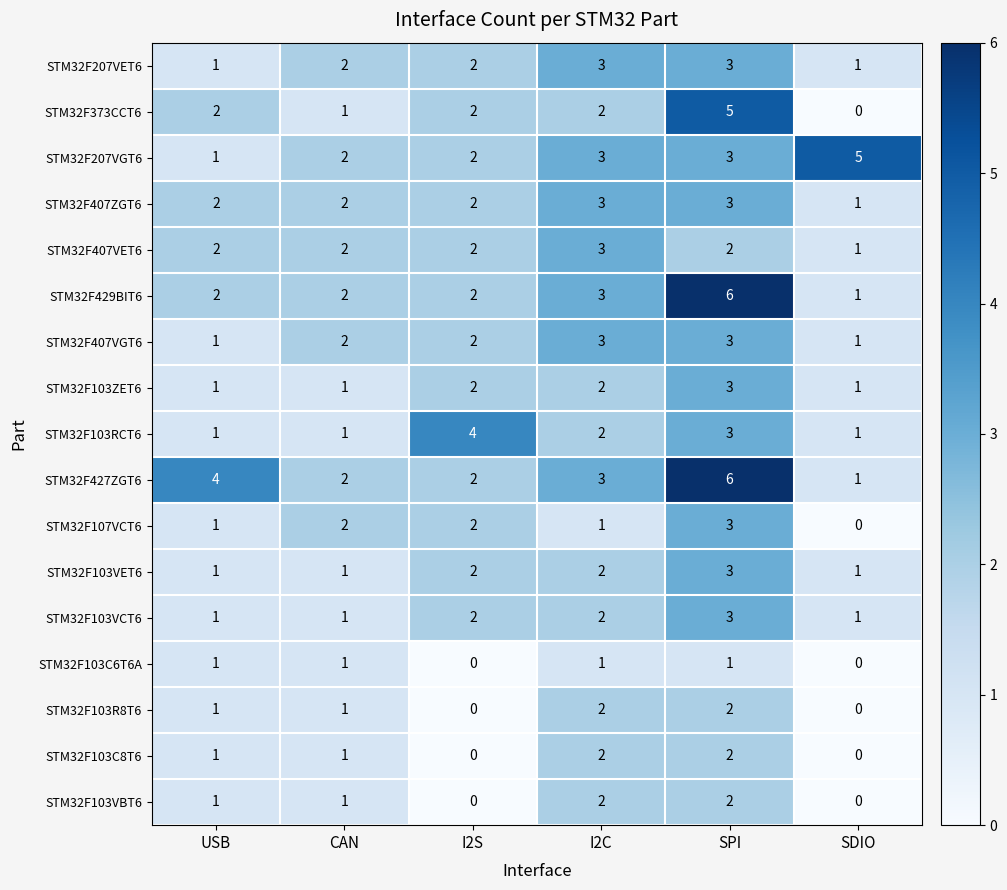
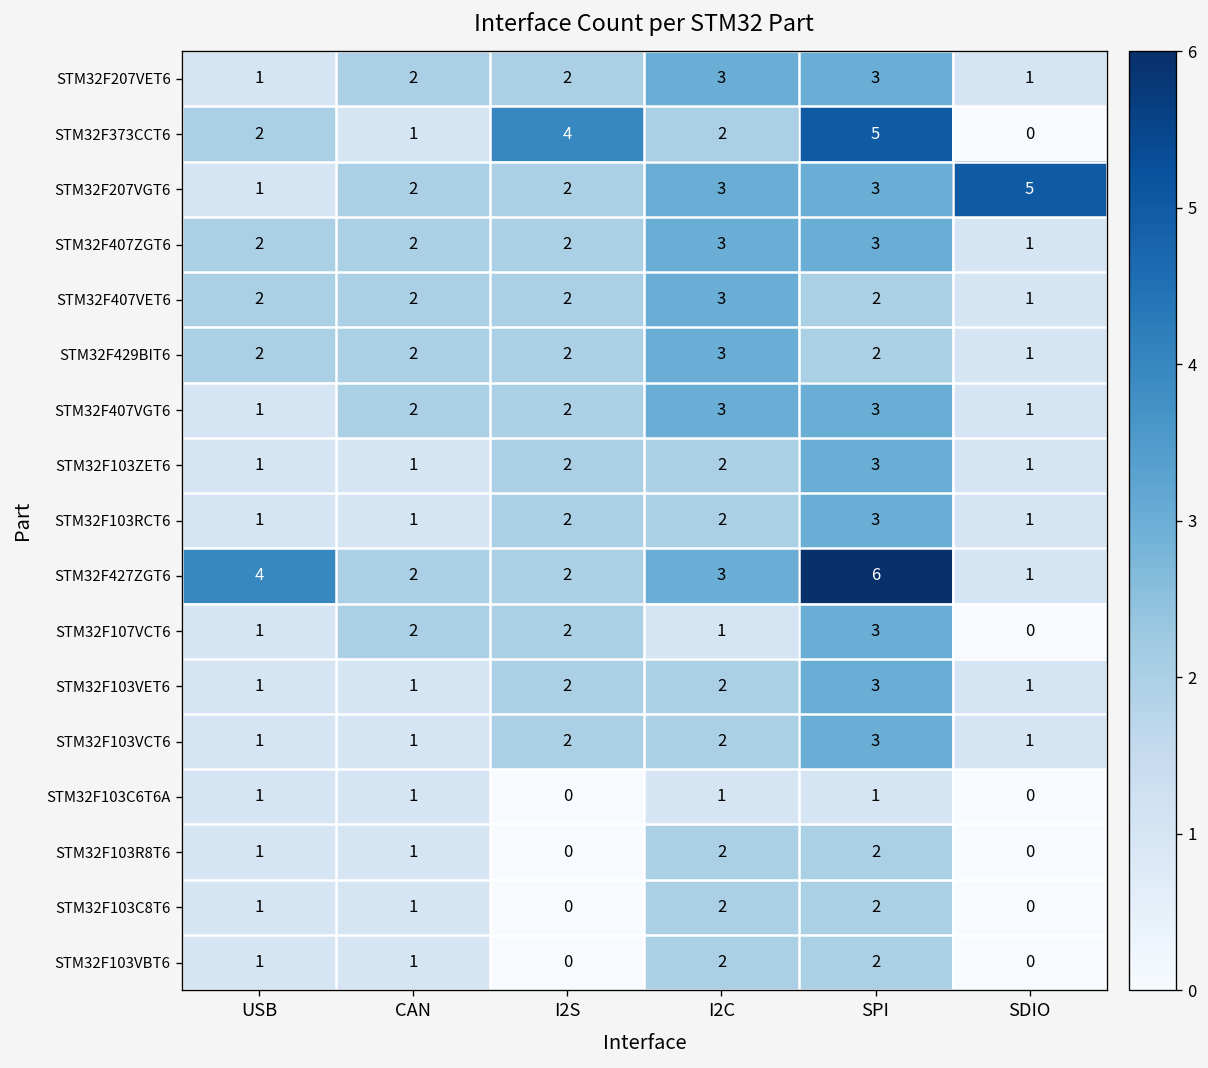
  {
    "STM32F207VET6": {
      "USB": 1,
      "CAN": 2,
      "I2S": 2,
      "I2C": 3,
      "SPI": 3,
      "SDIO": 1
    },
    "STM32F373CCT6": {
      "USB": 2,
      "CAN": 1,
-     "I2S": 2,
+     "I2S": 4,
      "I2C": 2,
      "SPI": 5,
      "SDIO": 0
    },
    "STM32F207VGT6": {
      "USB": 1,
      "CAN": 2,
      "I2S": 2,
      "I2C": 3,
      "SPI": 3,
      "SDIO": 5
    },
    "STM32F407ZGT6": {
      "USB": 2,
      "CAN": 2,
      "I2S": 2,
      "I2C": 3,
      "SPI": 3,
      "SDIO": 1
    },
    "STM32F407VET6": {
      "USB": 2,
      "CAN": 2,
      "I2S": 2,
      "I2C": 3,
      "SPI": 2,
      "SDIO": 1
    },
    "STM32F429BIT6": {
      "USB": 2,
      "CAN": 2,
      "I2S": 2,
      "I2C": 3,
-     "SPI": 6,
+     "SPI": 2,
      "SDIO": 1
    },
    "STM32F407VGT6": {
      "USB": 1,
      "CAN": 2,
      "I2S": 2,
      "I2C": 3,
      "SPI": 3,
      "SDIO": 1
    },
    "STM32F103ZET6": {
      "USB": 1,
      "CAN": 1,
      "I2S": 2,
      "I2C": 2,
      "SPI": 3,
      "SDIO": 1
    },
    "STM32F103RCT6": {
      "USB": 1,
      "CAN": 1,
-     "I2S": 4,
+     "I2S": 2,
      "I2C": 2,
      "SPI": 3,
      "SDIO": 1
    },
    "STM32F427ZGT6": {
      "USB": 4,
      "CAN": 2,
      "I2S": 2,
      "I2C": 3,
      "SPI": 6,
      "SDIO": 1
    },
    "STM32F107VCT6": {
      "USB": 1,
      "CAN": 2,
      "I2S": 2,
      "I2C": 1,
      "SPI": 3,
      "SDIO": 0
    },
    "STM32F103VET6": {
      "USB": 1,
      "CAN": 1,
      "I2S": 2,
      "I2C": 2,
      "SPI": 3,
      "SDIO": 1
    },
    "STM32F103VCT6": {
      "USB": 1,
      "CAN": 1,
      "I2S": 2,
      "I2C": 2,
      "SPI": 3,
      "SDIO": 1
    },
    "STM32F103C6T6A": {
      "USB": 1,
      "CAN": 1,
      "I2S": 0,
      "I2C": 1,
      "SPI": 1,
      "SDIO": 0
    },
    "STM32F103R8T6": {
      "USB": 1,
      "CAN": 1,
      "I2S": 0,
      "I2C": 2,
      "SPI": 2,
      "SDIO": 0
    },
    "STM32F103C8T6": {
      "USB": 1,
      "CAN": 1,
      "I2S": 0,
      "I2C": 2,
      "SPI": 2,
      "SDIO": 0
    },
    "STM32F103VBT6": {
      "USB": 1,
      "CAN": 1,
      "I2S": 0,
      "I2C": 2,
      "SPI": 2,
      "SDIO": 0
    }
  }
